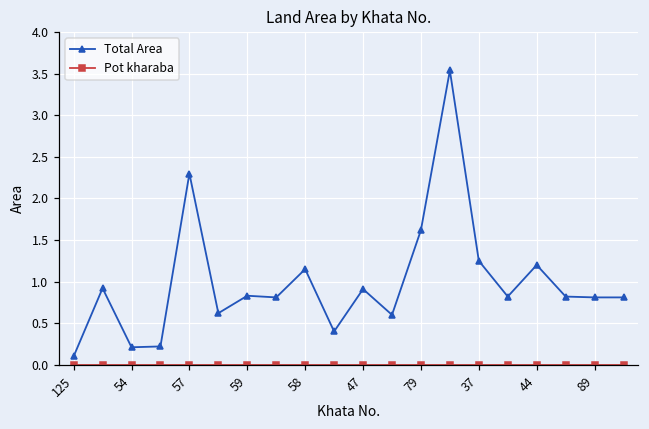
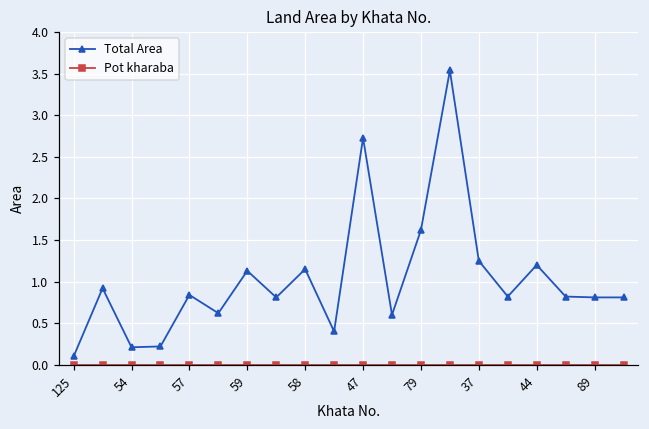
  {
    "Total Area": {
      "125": 0.1,
      "54": 0.2,
-     "57": 2.3,
-     "59": 0.8,
+     "57": 0.8,
+     "59": 1.1,
      "58": 1.2,
-     "47": 0.9,
+     "47": 2.7,
      "79": 1.6,
      "37": 1.3,
      "44": 1.2,
      "89": 0.8
    },
    "Pot kharaba": {
      "125": 0.0,
      "54": 0.0,
      "57": 0.0,
      "59": 0.0,
      "58": 0.0,
      "47": 0.0,
      "79": 0.0,
      "37": 0.0,
      "44": 0.0,
      "89": 0.0
    }
  }
